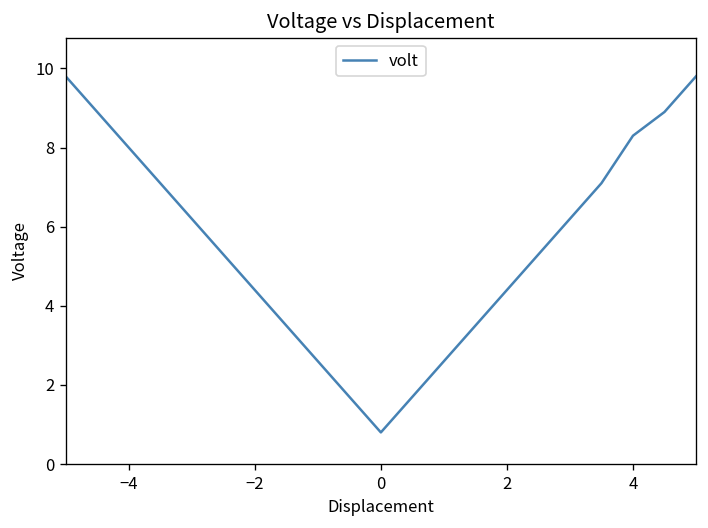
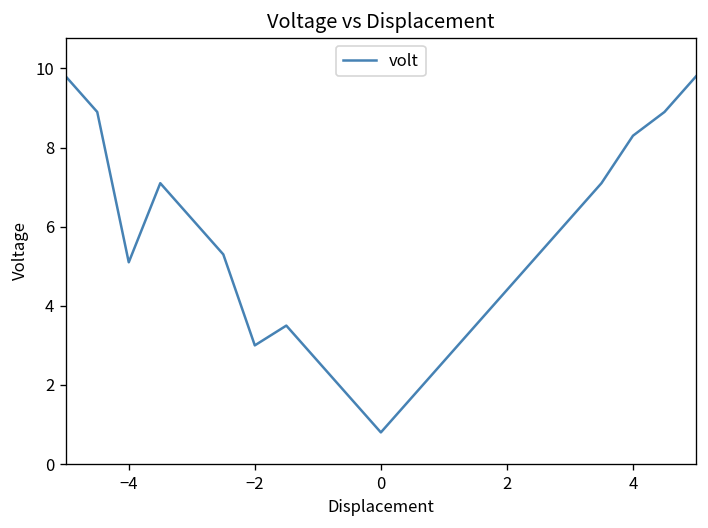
  {
-   "−4": 8.0,
-   "−2": 4.4,
+   "−4": 5.1,
+   "−2": 3.0,
    "0": 0.8,
    "2": 4.4,
    "4": 8.3
  }
